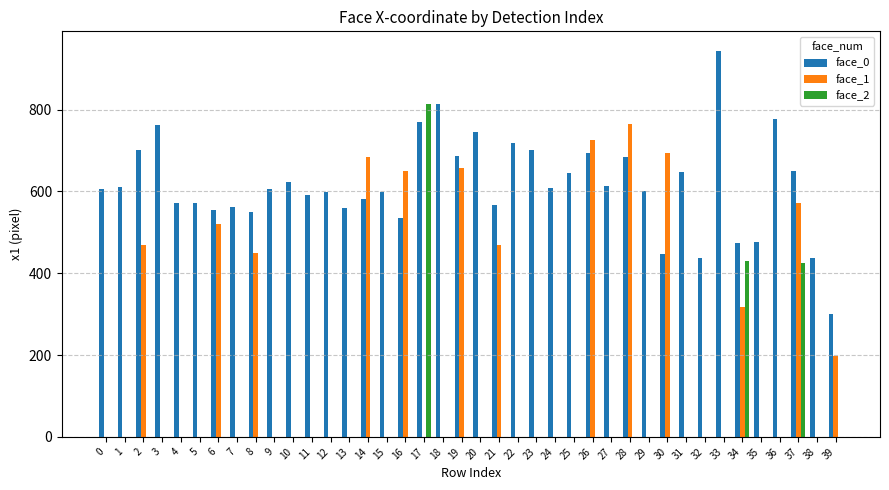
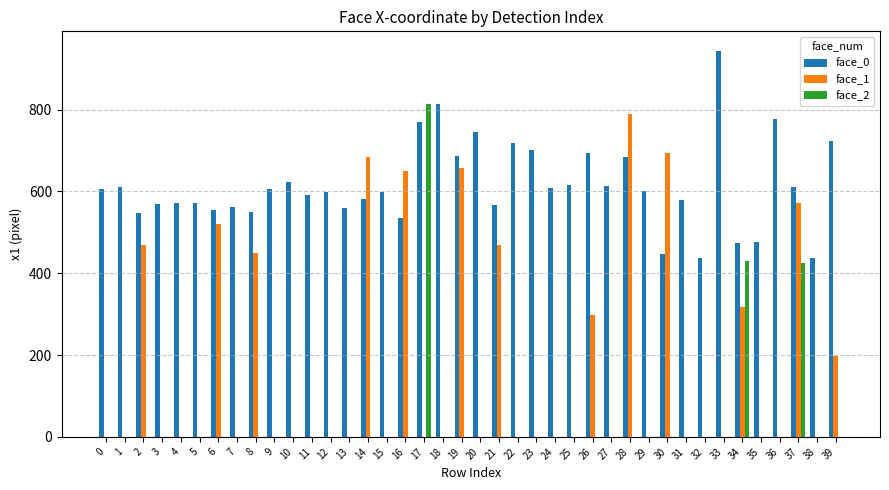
  {
    "face_0": {
      "0": 610,
      "1": 610,
-     "2": 700,
-     "3": 760,
+     "2": 550,
+     "3": 570,
      "4": 570,
      "5": 570,
      "6": 560,
      "7": 560,
      "8": 550,
      "9": 610,
      "10": 620,
      "11": 590,
      "12": 600,
      "13": 560,
      "14": 580,
      "15": 600,
      "16": 540,
      "17": 770,
      "18": 810,
      "19": 690,
      "20": 750,
      "21": 570,
      "22": 720,
      "23": 700,
      "24": 610,
-     "25": 650,
+     "25": 620,
      "26": 700,
      "27": 610,
      "28": 680,
      "29": 600,
      "30": 450,
-     "31": 650,
+     "31": 580,
      "32": 440,
      "33": 940,
      "34": 480,
      "35": 480,
      "36": 780,
-     "37": 650,
+     "37": 610,
      "38": 440,
-     "39": 300
+     "39": 720
    },
    "face_1": {
      "0": 0,
      "1": 0,
      "2": 470,
      "3": 0,
      "4": 0,
      "5": 0,
      "6": 520,
      "7": 0,
      "8": 450,
      "9": 0,
      "10": 0,
      "11": 0,
      "12": 0,
      "13": 0,
      "14": 680,
      "15": 0,
      "16": 650,
      "17": 0,
      "18": 0,
      "19": 660,
      "20": 0,
      "21": 470,
      "22": 0,
      "23": 0,
      "24": 0,
      "25": 0,
-     "26": 730,
+     "26": 300,
      "27": 0,
-     "28": 760,
+     "28": 790,
      "29": 0,
      "30": 700,
      "31": 0,
      "32": 0,
      "33": 0,
      "34": 320,
      "35": 0,
      "36": 0,
      "37": 570,
      "38": 0,
      "39": 200
    },
    "face_2": {
      "0": 0,
      "1": 0,
      "2": 0,
      "3": 0,
      "4": 0,
      "5": 0,
      "6": 0,
      "7": 0,
      "8": 0,
      "9": 0,
      "10": 0,
      "11": 0,
      "12": 0,
      "13": 0,
      "14": 0,
      "15": 0,
      "16": 0,
      "17": 810,
      "18": 0,
      "19": 0,
      "20": 0,
      "21": 0,
      "22": 0,
      "23": 0,
      "24": 0,
      "25": 0,
      "26": 0,
      "27": 0,
      "28": 0,
      "29": 0,
      "30": 0,
      "31": 0,
      "32": 0,
      "33": 0,
      "34": 430,
      "35": 0,
      "36": 0,
      "37": 430,
      "38": 0,
      "39": 0
    }
  }
